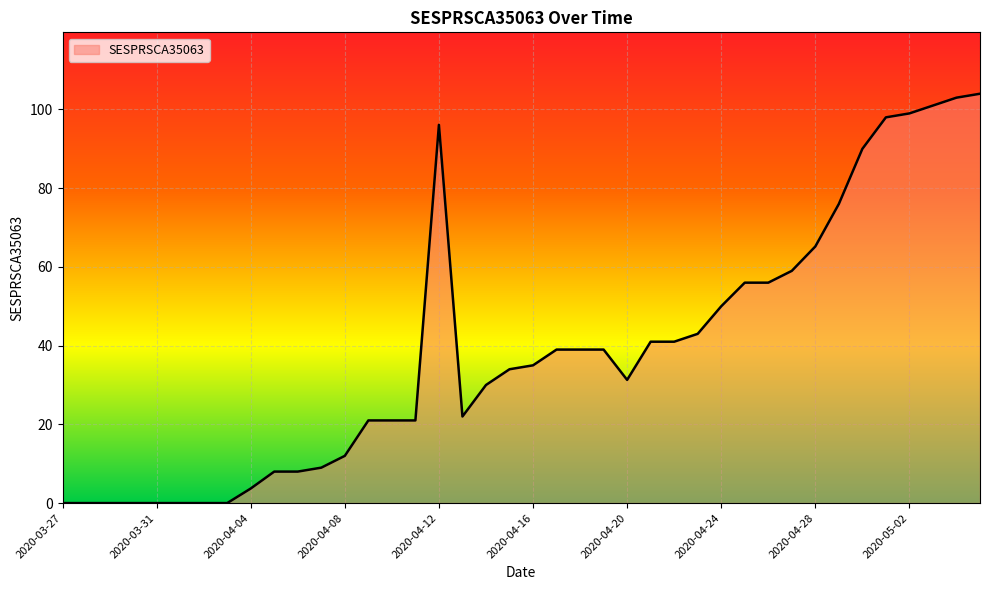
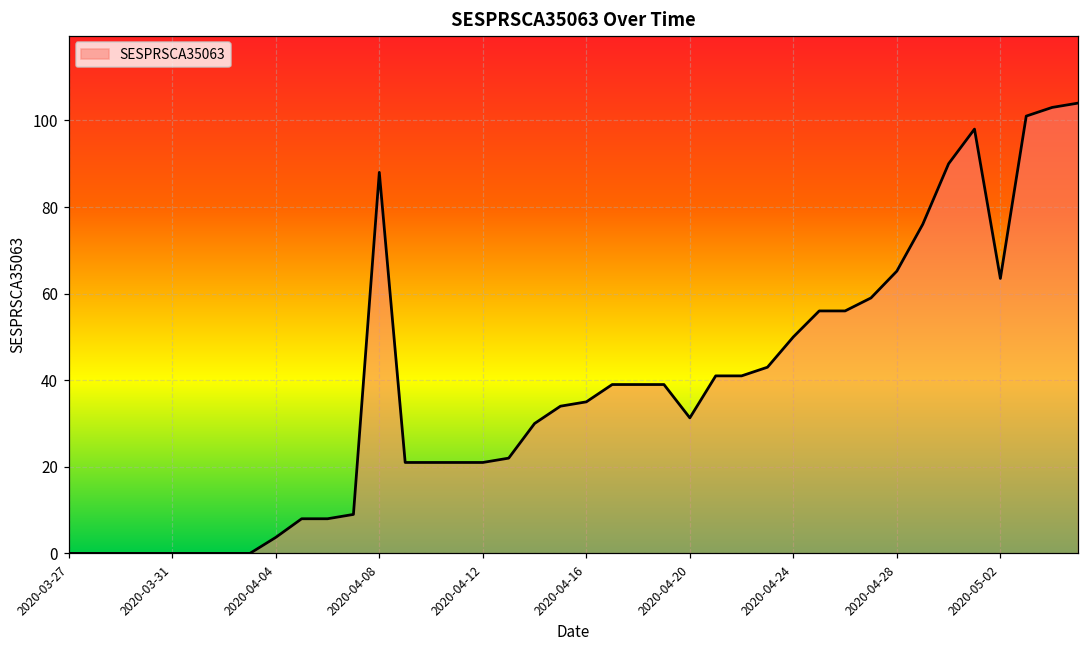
  {
    "2020-03-27": 0,
    "2020-03-31": 0,
    "2020-04-04": 4,
-   "2020-04-08": 12,
-   "2020-04-12": 96,
+   "2020-04-08": 88,
+   "2020-04-12": 21,
    "2020-04-16": 35,
    "2020-04-20": 31,
    "2020-04-24": 50,
    "2020-04-28": 65,
-   "2020-05-02": 99
+   "2020-05-02": 64
  }
